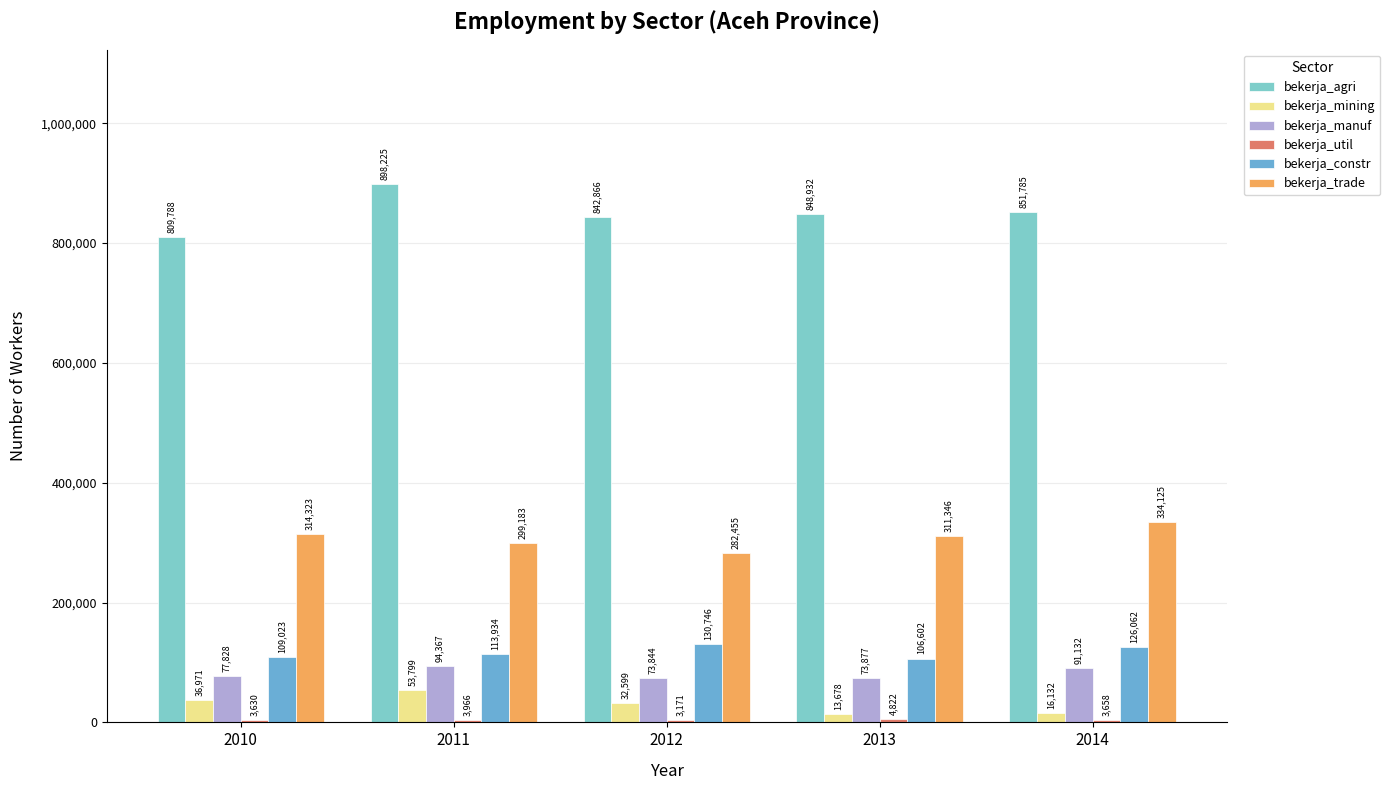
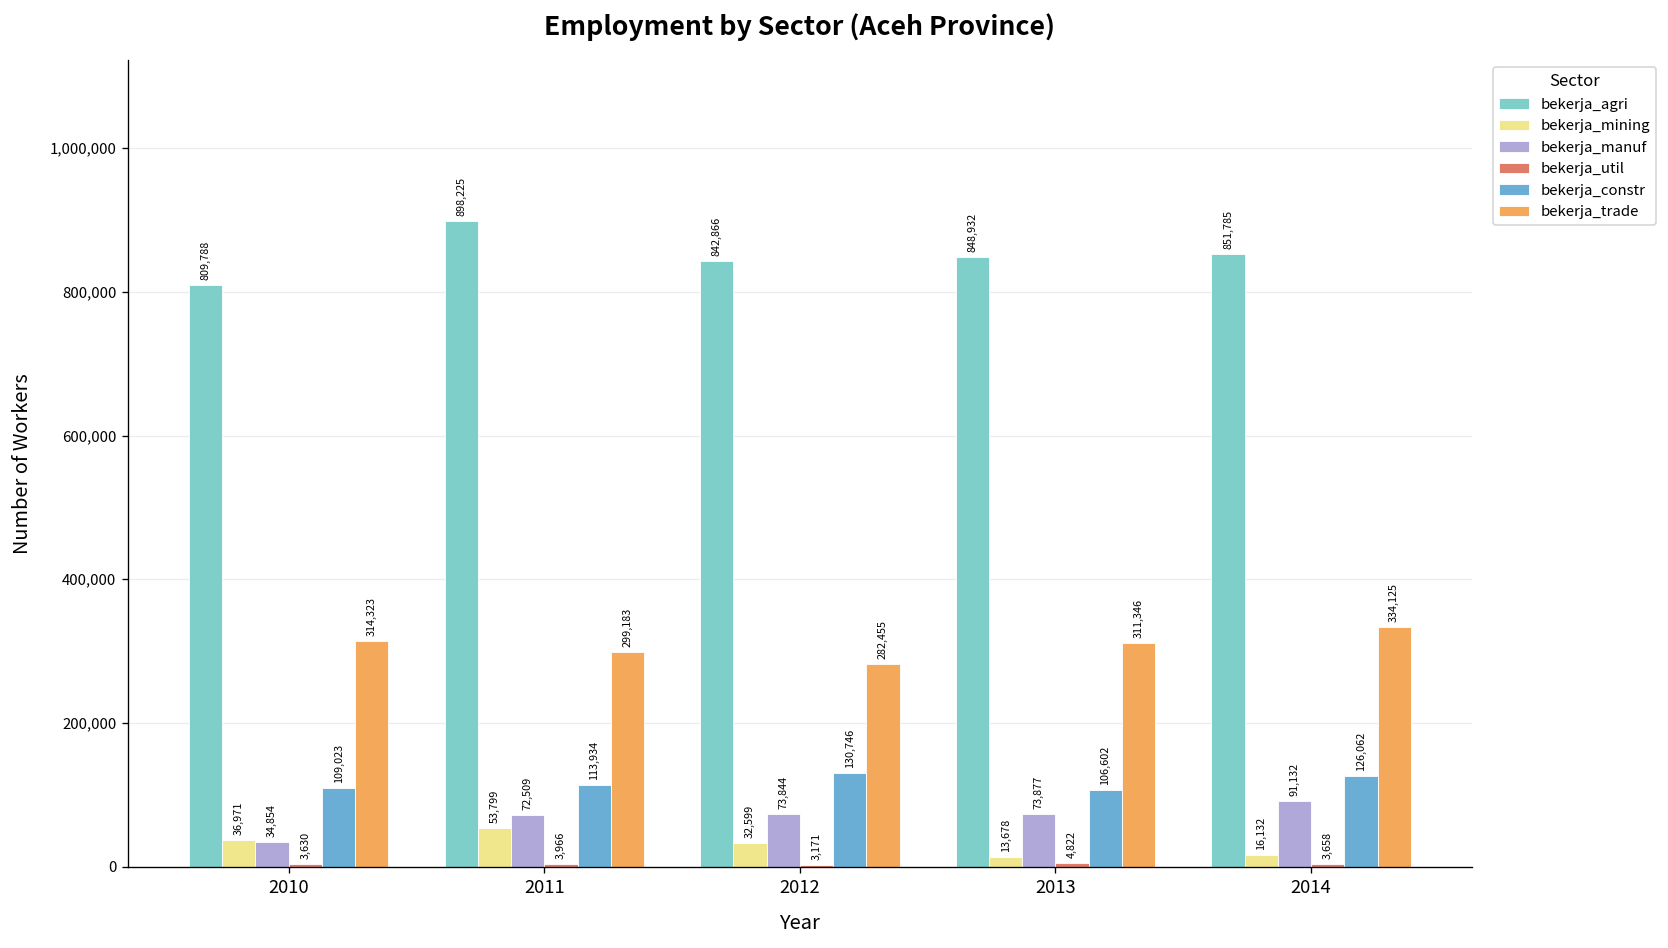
  {
    "bekerja_mining": {
      "2010": "36,971",
      "2011": "53,799",
      "2012": "32,599",
      "2013": "13,678",
      "2014": "16,132"
    },
    "bekerja_manuf": {
-     "2010": "77,828",
-     "2011": "94,367",
+     "2010": "34,854",
+     "2011": "72,509",
      "2012": "73,844",
      "2013": "73,877",
      "2014": "91,132"
    }
  }
